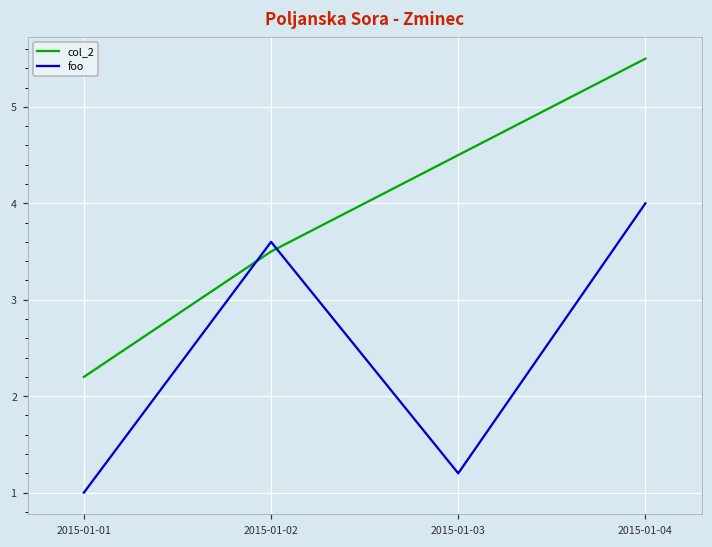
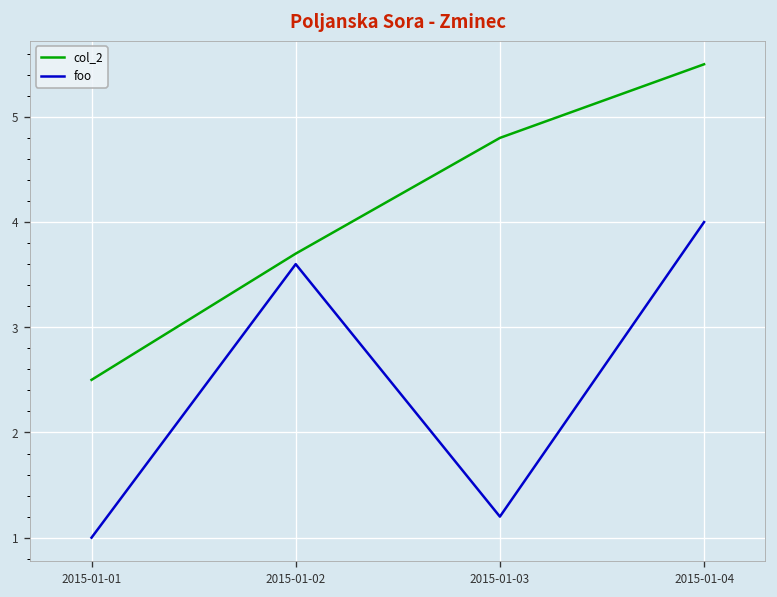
  {
    "col_2": {
-     "2015-01-01": 2.2,
-     "2015-01-02": 3.5,
-     "2015-01-03": 4.5,
+     "2015-01-01": 2.5,
+     "2015-01-02": 3.7,
+     "2015-01-03": 4.8,
      "2015-01-04": 5.5
    },
    "foo": {
      "2015-01-01": 1.0,
      "2015-01-02": 3.6,
      "2015-01-03": 1.2,
      "2015-01-04": 4.0
    }
  }
